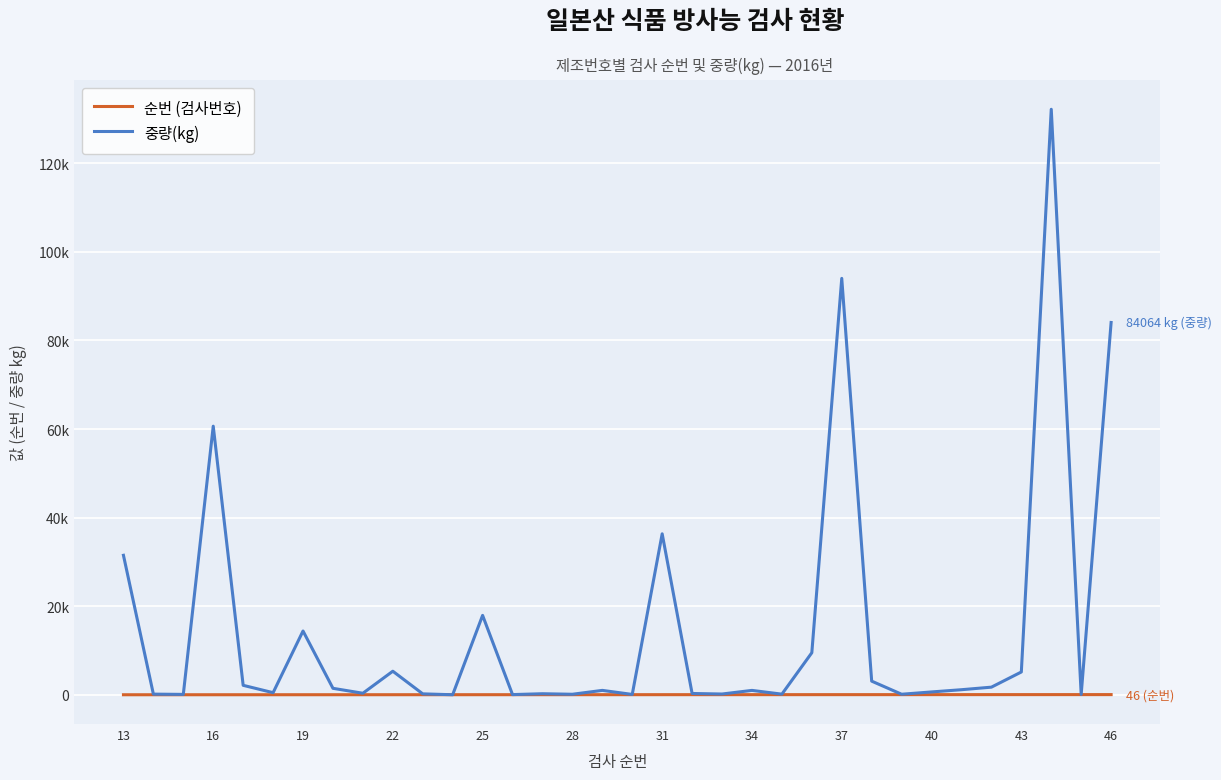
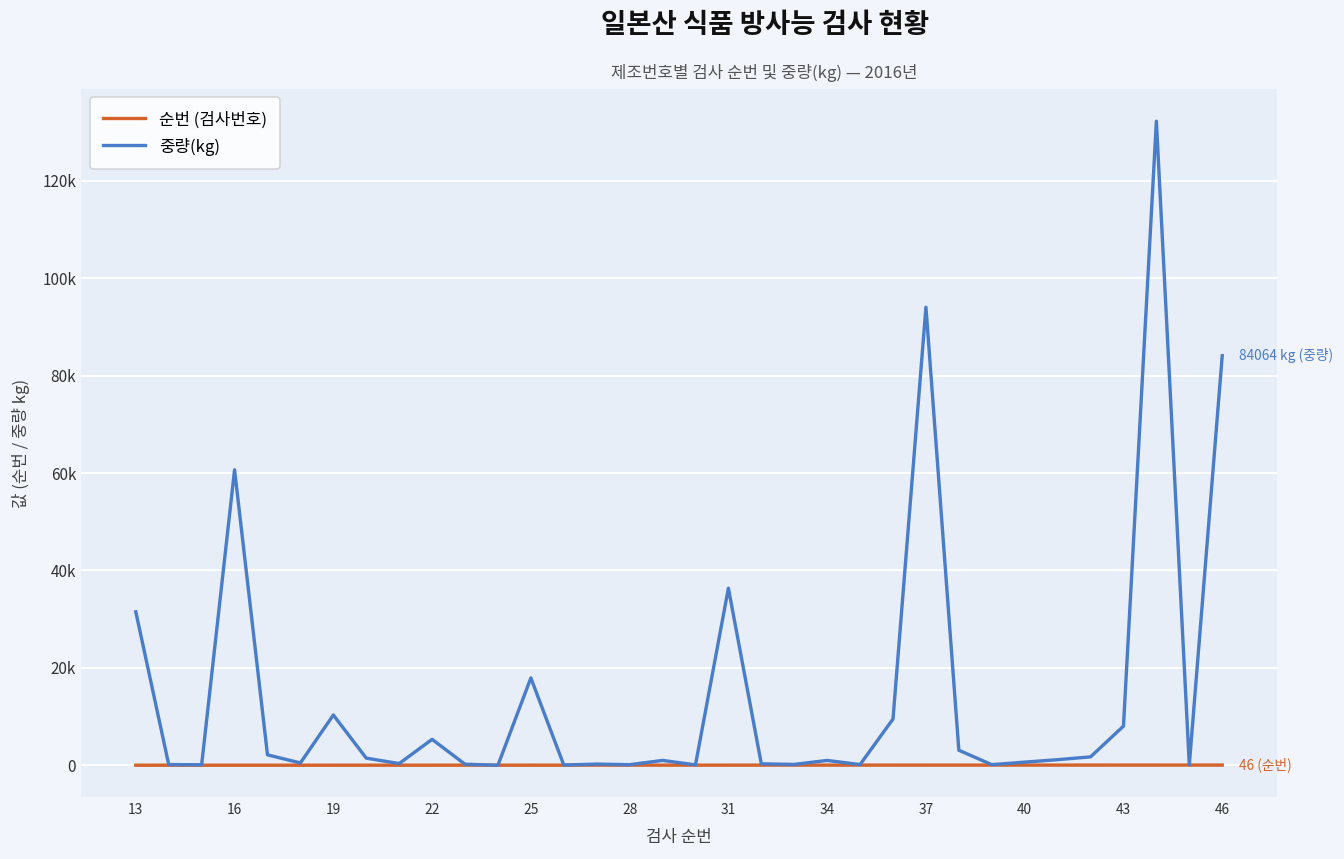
  {
    "순번 (검사번호)": {
      "46": 46
    },
    "중량(kg)": {
      "13": 32000,
      "16": 61000,
-     "19": 14000,
+     "19": 10000,
      "22": 5000,
      "25": 18000,
      "31": 36000,
      "34": 1000,
      "37": 94000,
      "40": 1000,
-     "43": 5000
+     "43": 8000
    }
  }
